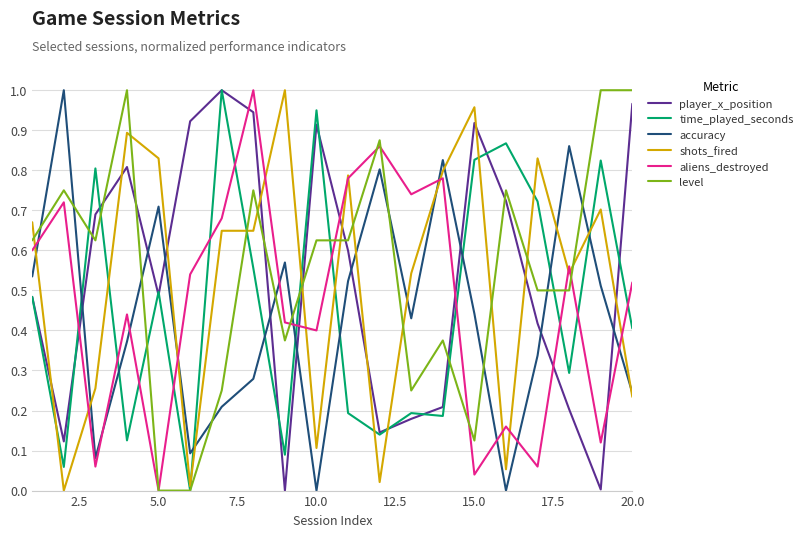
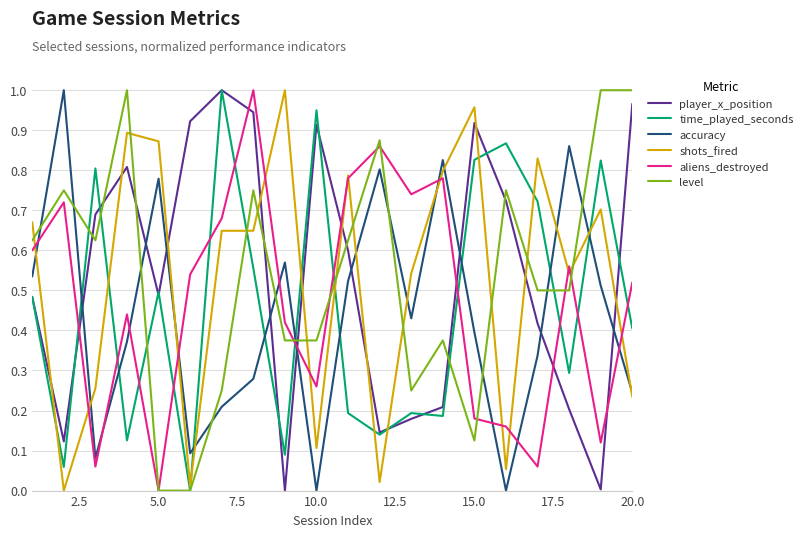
  {
    "player_x_position": {
      "5.0": 0.49,
      "10.0": 0.91,
      "15.0": 0.92,
      "20.0": 0.97
    },
    "time_played_seconds": {
      "5.0": 0.50,
      "10.0": 0.95,
      "15.0": 0.83,
      "20.0": 0.41
    },
    "accuracy": {
-     "5.0": 0.71,
+     "5.0": 0.78,
      "10.0": 0.00,
-     "15.0": 0.44,
+     "15.0": 0.40,
      "20.0": 0.24
    },
    "shots_fired": {
-     "5.0": 0.83,
+     "5.0": 0.87,
      "10.0": 0.11,
      "15.0": 0.96,
      "20.0": 0.23
    },
    "aliens_destroyed": {
-     "10.0": 0.40,
-     "15.0": 0.04,
+     "10.0": 0.26,
+     "15.0": 0.18,
      "20.0": 0.52
    },
    "level": {
-     "10.0": 0.63,
+     "10.0": 0.38,
      "15.0": 0.13,
      "20.0": 1.00
    }
  }
